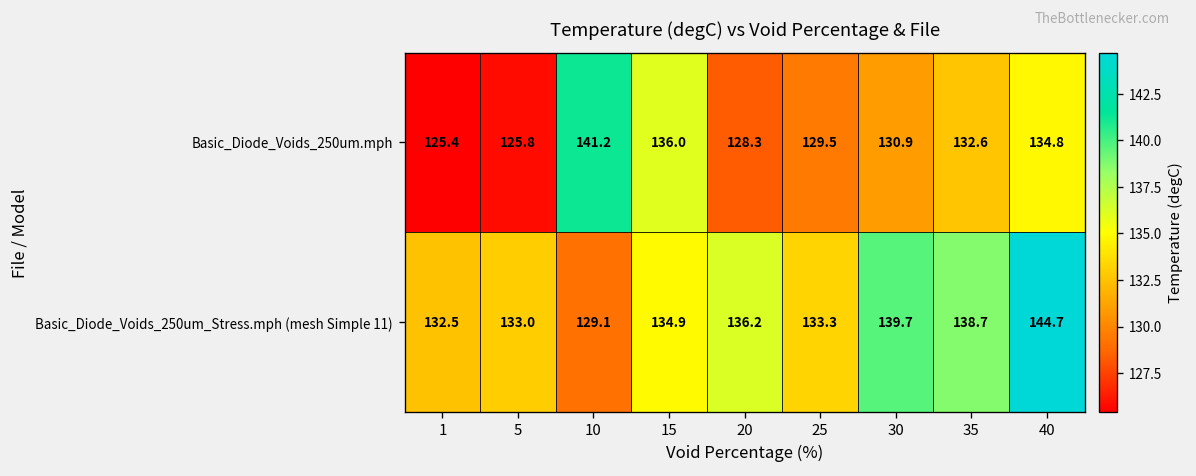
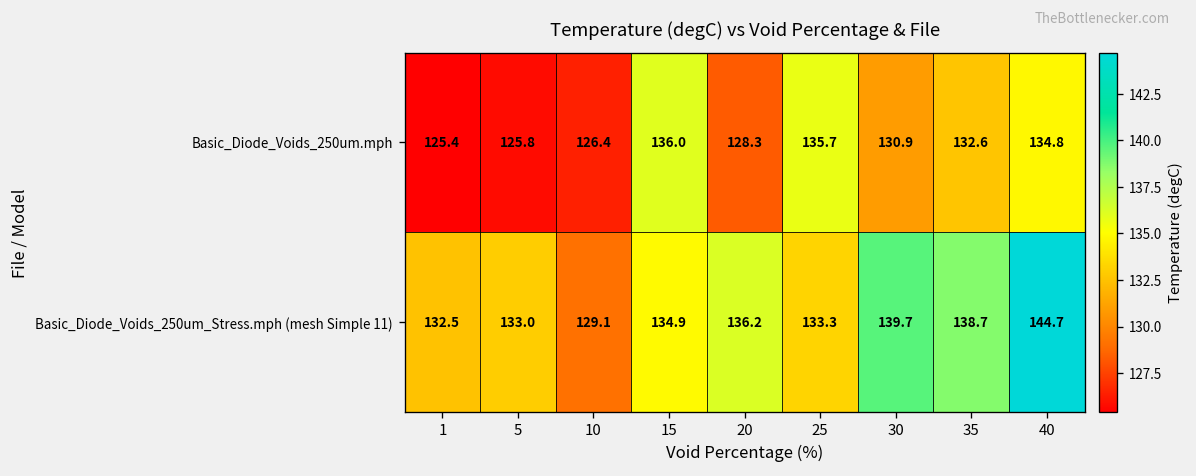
  {
    "Basic_Diode_Voids_250um.mph": {
      "1": 125.4,
      "5": 125.8,
-     "10": 141.2,
+     "10": 126.4,
      "15": 136.0,
      "20": 128.3,
-     "25": 129.5,
+     "25": 135.7,
      "30": 130.9,
      "35": 132.6,
      "40": 134.8
    },
    "Basic_Diode_Voids_250um_Stress.mph (mesh Simple 11)": {
      "1": 132.5,
      "5": 133.0,
      "10": 129.1,
      "15": 134.9,
      "20": 136.2,
      "25": 133.3,
      "30": 139.7,
      "35": 138.7,
      "40": 144.7
    }
  }
